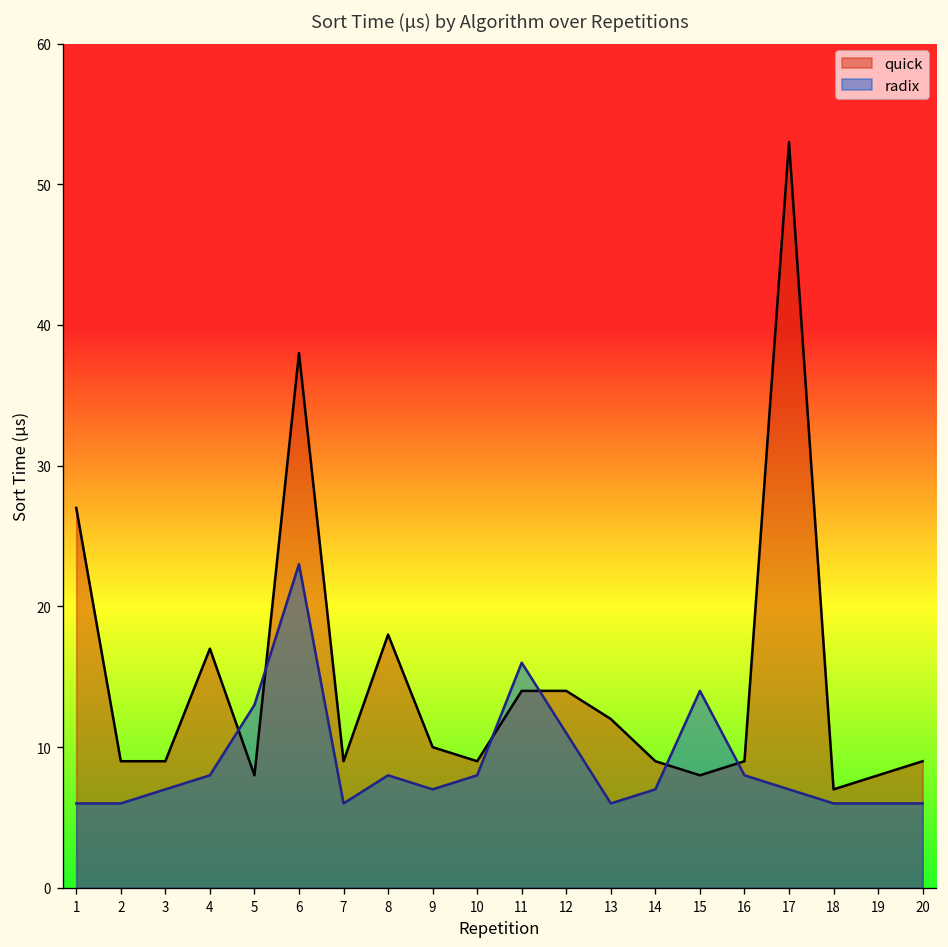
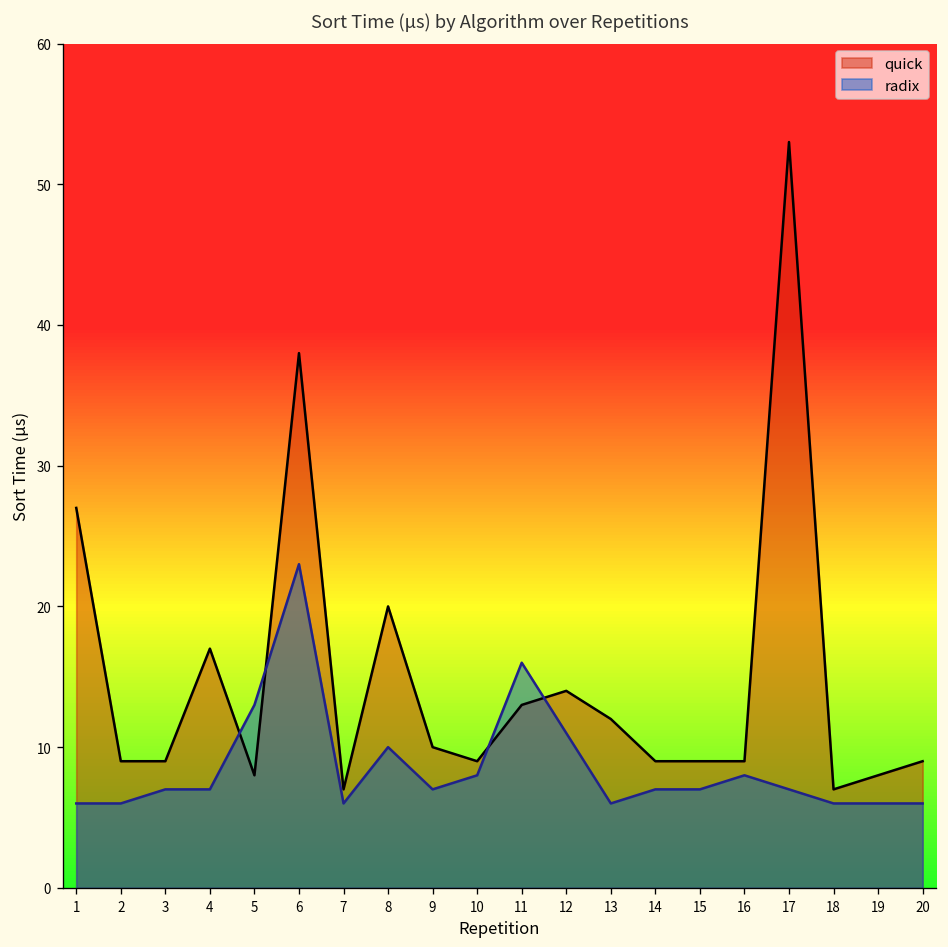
  {
    "quick": {
      "1": 27,
      "2": 9,
      "3": 9,
      "4": 17,
      "5": 8,
      "6": 38,
-     "7": 9,
-     "8": 18,
+     "7": 7,
+     "8": 20,
      "9": 10,
      "10": 9,
-     "11": 14,
+     "11": 13,
      "12": 14,
      "13": 12,
      "14": 9,
-     "15": 8,
+     "15": 9,
      "16": 9,
      "17": 53,
      "18": 7,
      "19": 8,
      "20": 9
    },
    "radix": {
      "1": 6,
      "2": 6,
      "3": 7,
-     "4": 8,
+     "4": 7,
      "5": 13,
      "6": 23,
      "7": 6,
-     "8": 8,
+     "8": 10,
      "9": 7,
      "10": 8,
      "11": 16,
      "12": 11,
      "13": 6,
      "14": 7,
-     "15": 14,
+     "15": 7,
      "16": 8,
      "17": 7,
      "18": 6,
      "19": 6,
      "20": 6
    }
  }
